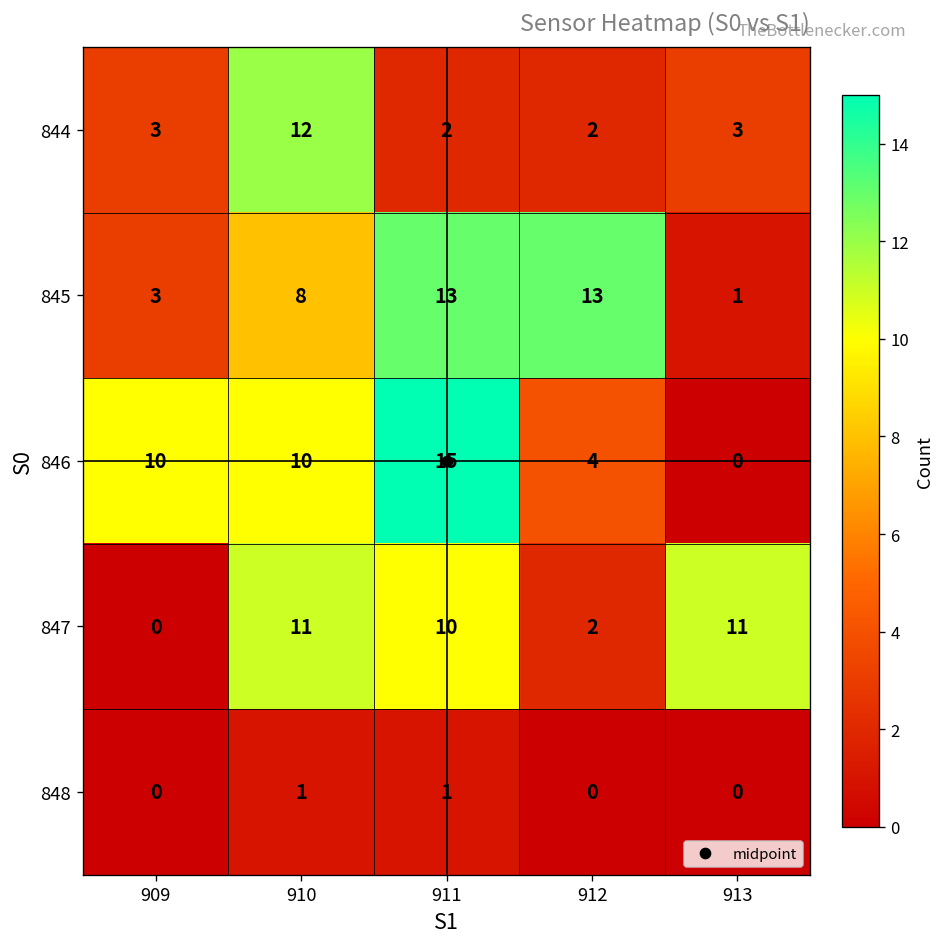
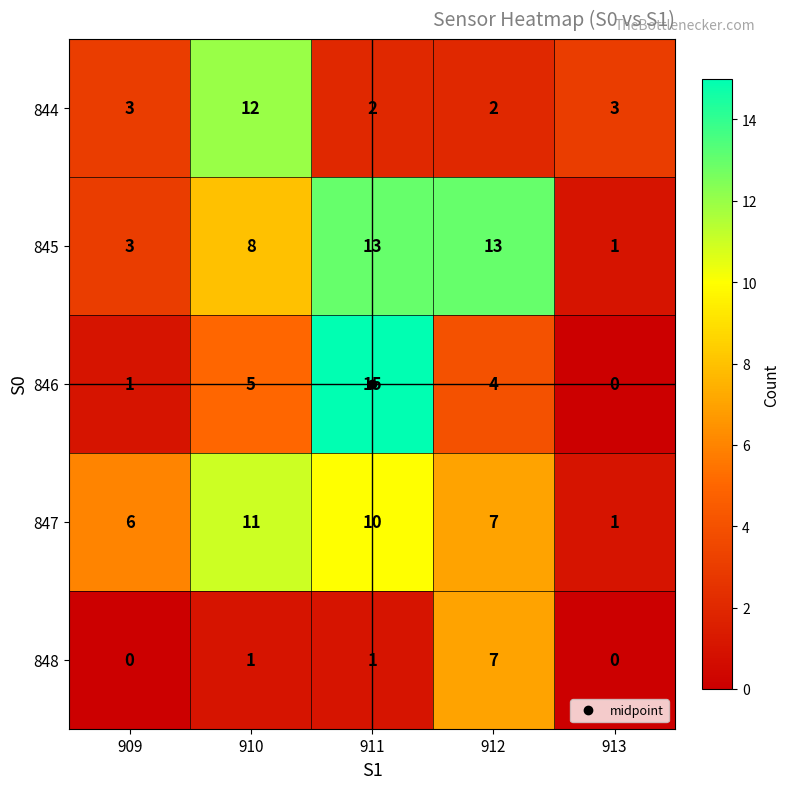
  {
    "844": {
      "909": 3,
      "910": 12,
      "911": 2,
      "912": 2,
      "913": 3
    },
    "845": {
      "909": 3,
      "910": 8,
      "911": 13,
      "912": 13,
      "913": 1
    },
    "846": {
-     "909": 10,
-     "910": 10,
+     "909": 1,
+     "910": 5,
      "912": 4,
      "913": 0
    },
    "847": {
-     "909": 0,
+     "909": 6,
      "910": 11,
      "911": 10,
-     "912": 2,
-     "913": 11
+     "912": 7,
+     "913": 1
    },
    "848": {
      "909": 0,
      "910": 1,
      "911": 1,
-     "912": 0,
+     "912": 7,
      "913": 0
    }
  }
